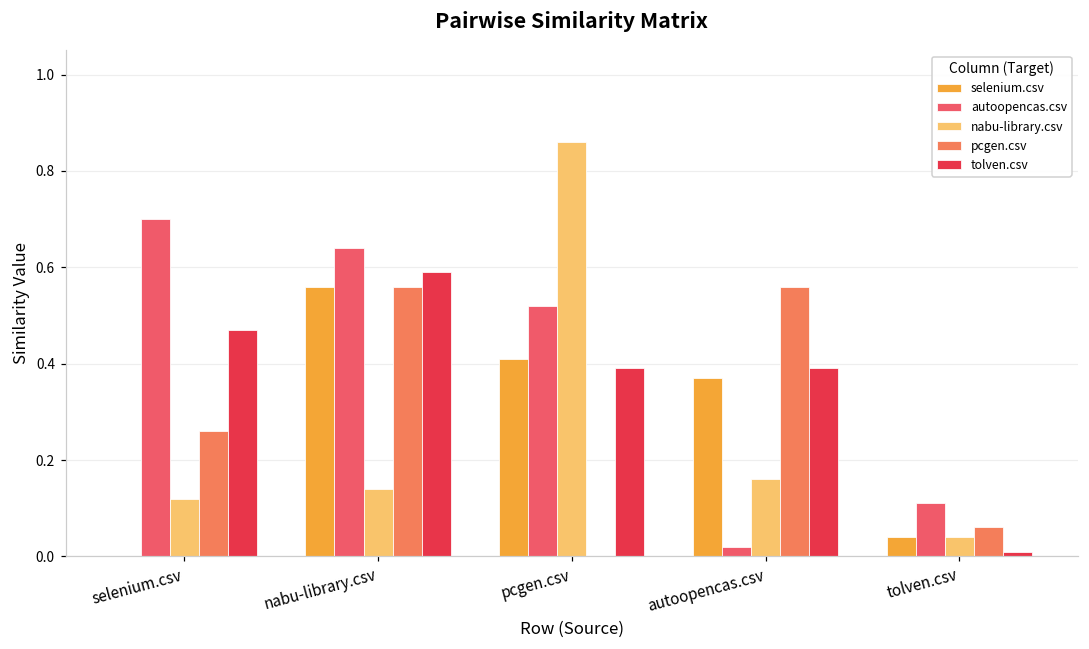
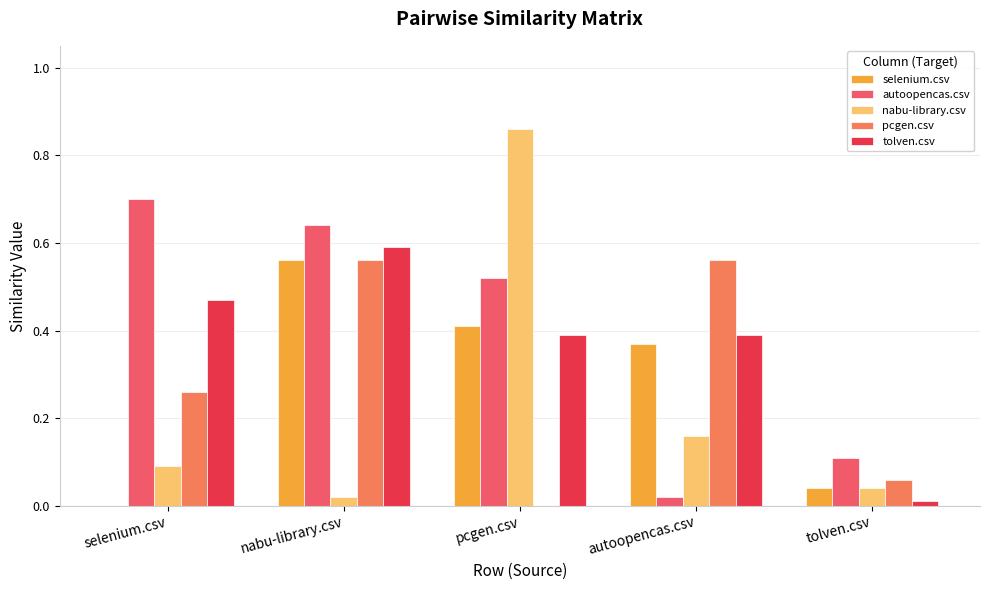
  {
    "nabu-library.csv": {
-     "selenium.csv": 0.12,
-     "nabu-library.csv": 0.14,
+     "selenium.csv": 0.09,
+     "nabu-library.csv": 0.02,
      "pcgen.csv": 0.86,
      "autoopencas.csv": 0.16,
      "tolven.csv": 0.04
    }
  }
